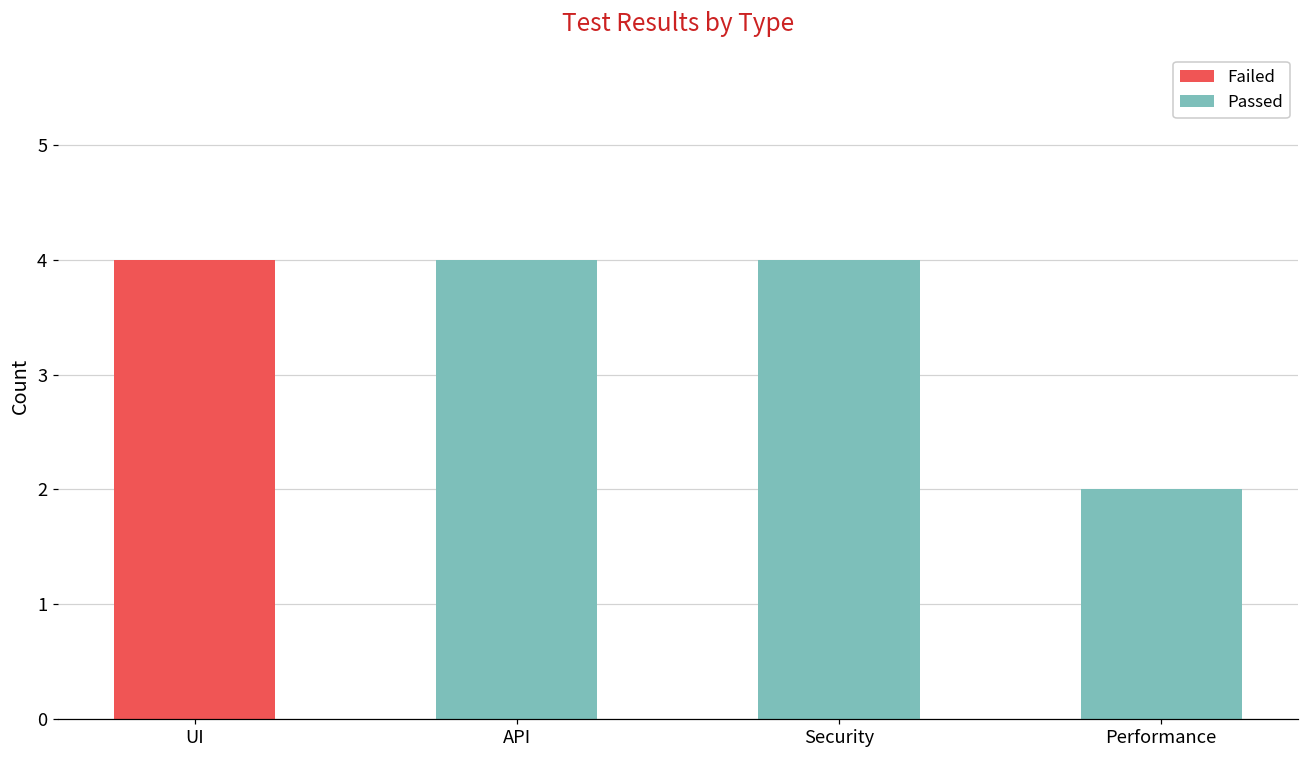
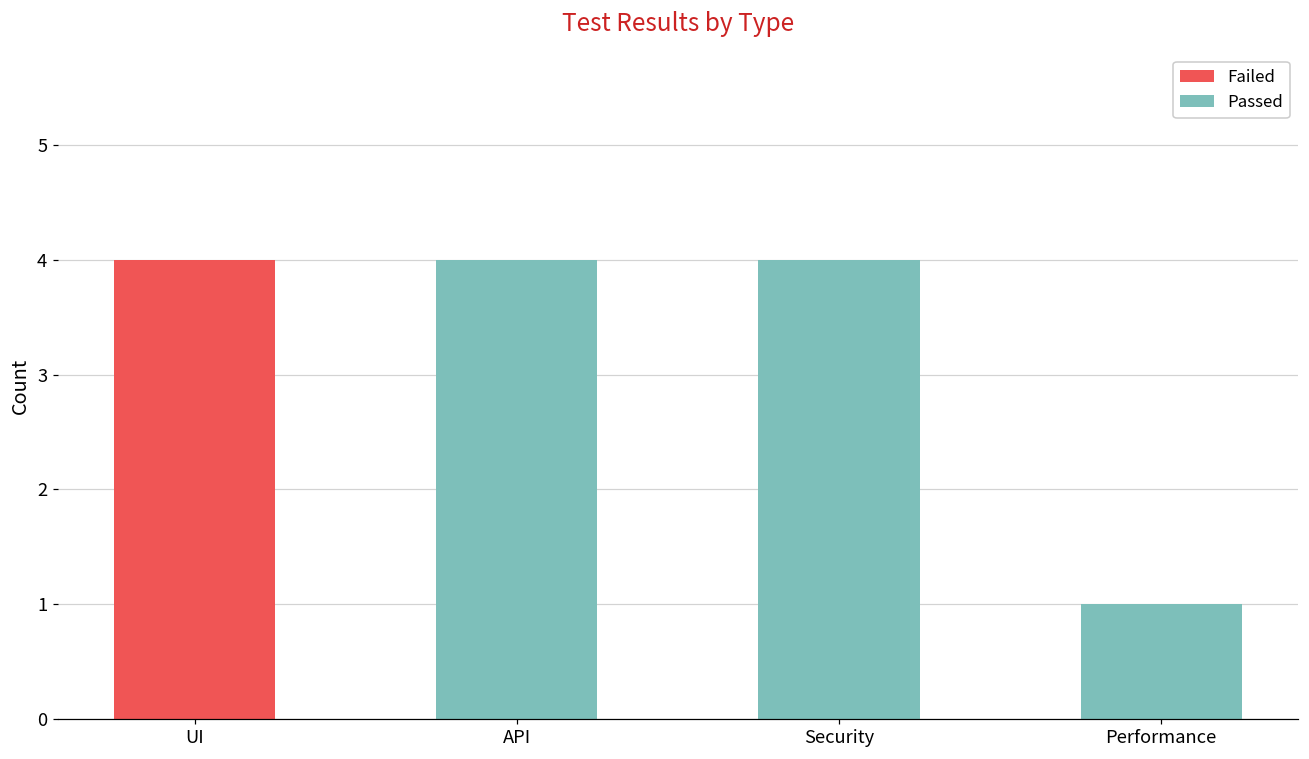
  {
    "Failed": {
      "UI": 4,
      "API": 0,
      "Security": 0,
      "Performance": 0
    },
    "Passed": {
-     "Performance": 2
+     "Performance": 1
    }
  }
